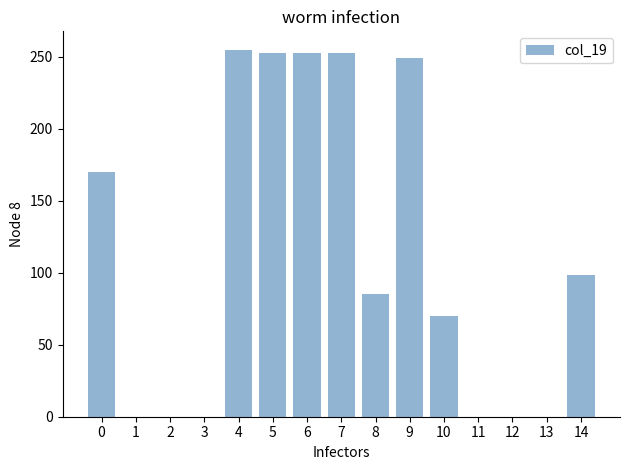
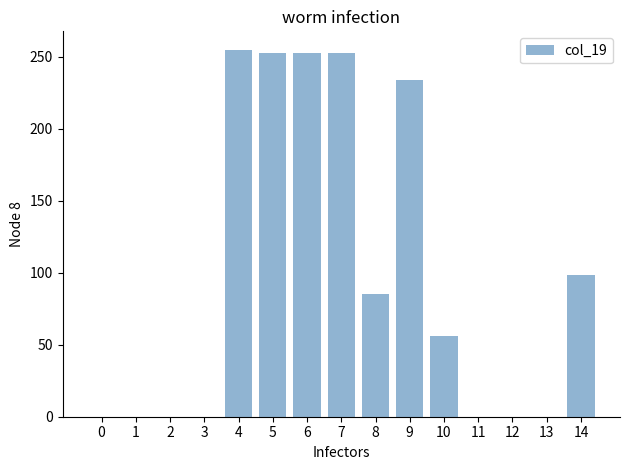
  {
-   "0": 170,
+   "0": 0,
    "1": 0,
    "2": 0,
    "3": 0,
    "4": 255,
    "5": 253,
    "6": 253,
    "7": 253,
    "8": 86,
-   "9": 250,
-   "10": 70,
+   "9": 234,
+   "10": 56,
    "11": 0,
    "12": 0,
    "13": 0,
    "14": 98
  }
